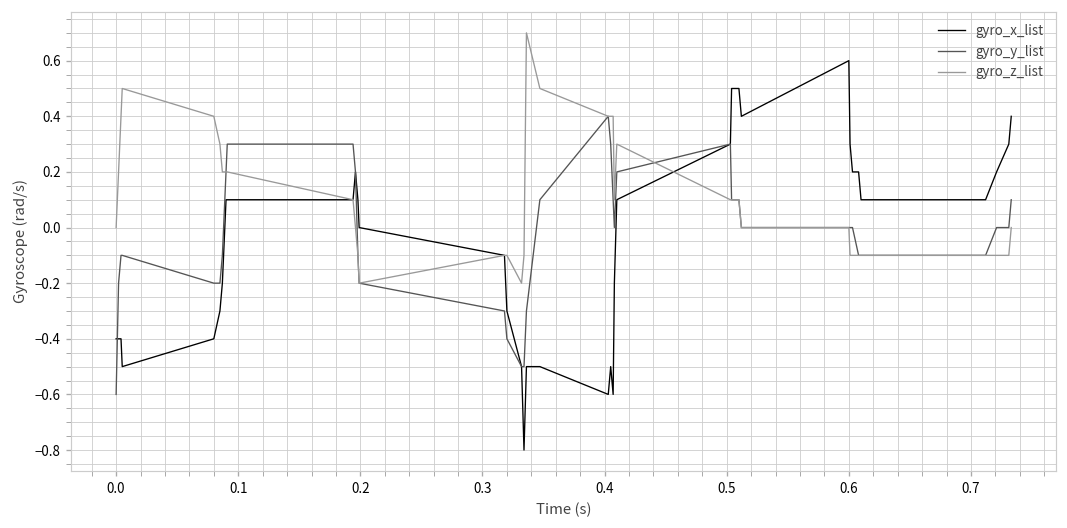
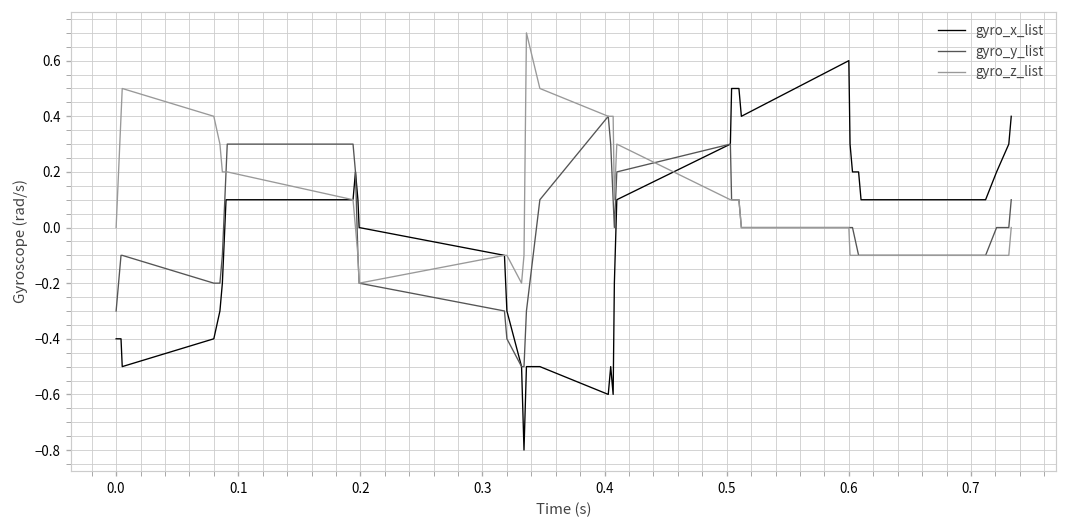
  {
    "gyro_x_list": {
      "0.0": -0.4,
      "0.6": 0.6
    },
    "gyro_y_list": {
-     "0.0": -0.6
+     "0.0": -0.3
    },
    "gyro_z_list": {
      "0.0": 0.0
    }
  }
